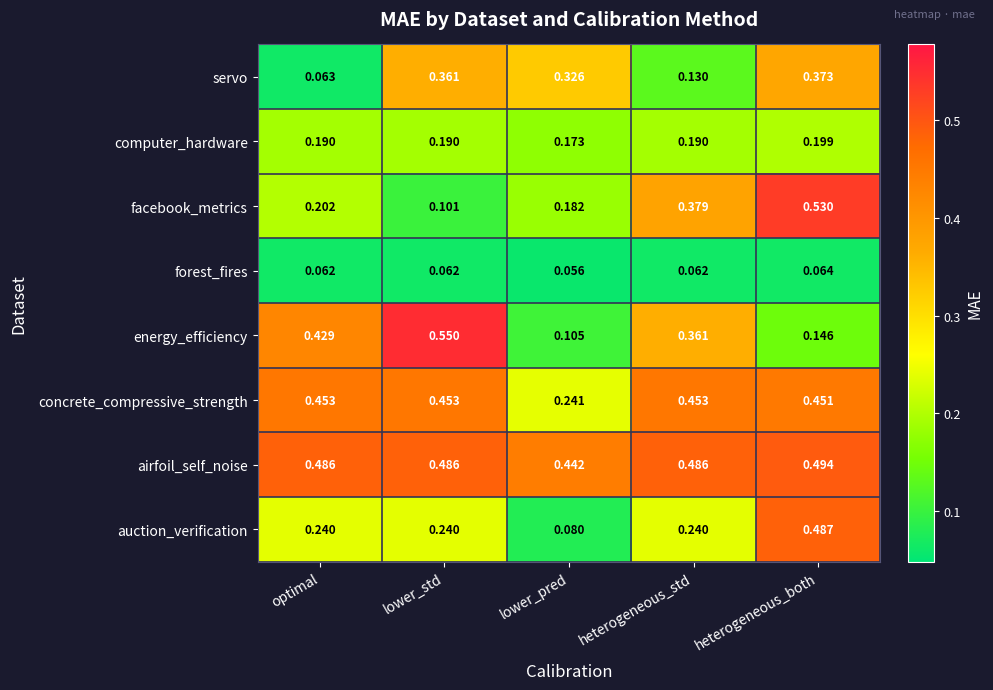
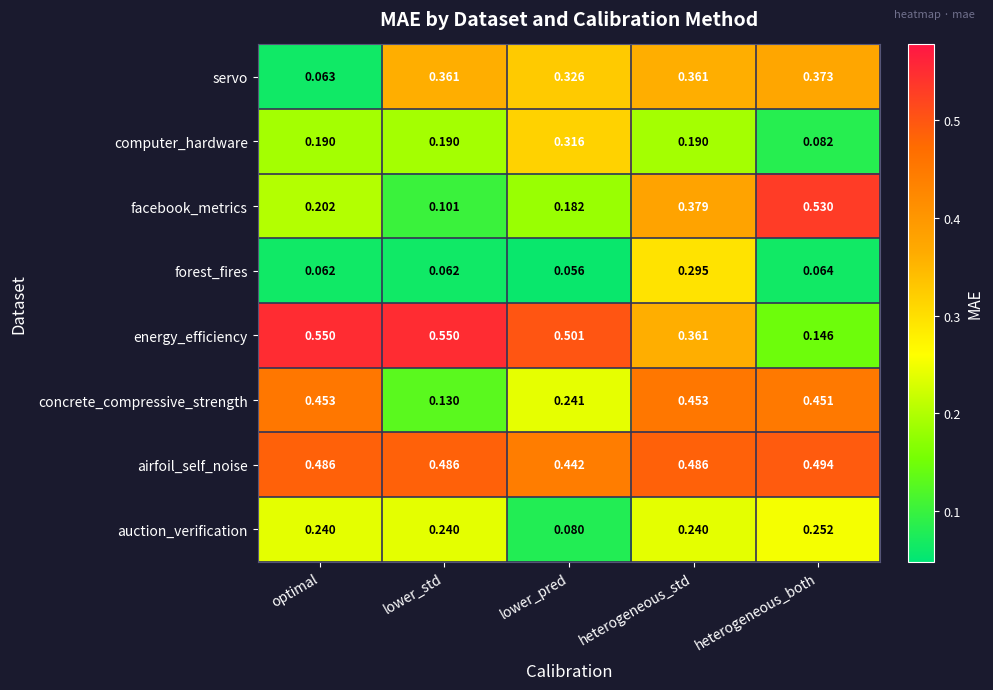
  {
    "servo": {
      "optimal": 0.063,
      "lower_std": 0.361,
      "lower_pred": 0.326,
-     "heterogeneous_std": 0.130,
+     "heterogeneous_std": 0.361,
      "heterogeneous_both": 0.373
    },
    "computer_hardware": {
      "optimal": 0.190,
      "lower_std": 0.190,
-     "lower_pred": 0.173,
+     "lower_pred": 0.316,
      "heterogeneous_std": 0.190,
-     "heterogeneous_both": 0.199
+     "heterogeneous_both": 0.082
    },
    "facebook_metrics": {
      "optimal": 0.202,
      "lower_std": 0.101,
      "lower_pred": 0.182,
      "heterogeneous_std": 0.379,
      "heterogeneous_both": 0.530
    },
    "forest_fires": {
      "optimal": 0.062,
      "lower_std": 0.062,
      "lower_pred": 0.056,
-     "heterogeneous_std": 0.062,
+     "heterogeneous_std": 0.295,
      "heterogeneous_both": 0.064
    },
    "energy_efficiency": {
-     "optimal": 0.429,
+     "optimal": 0.550,
      "lower_std": 0.550,
-     "lower_pred": 0.105,
+     "lower_pred": 0.501,
      "heterogeneous_std": 0.361,
      "heterogeneous_both": 0.146
    },
    "concrete_compressive_strength": {
      "optimal": 0.453,
-     "lower_std": 0.453,
+     "lower_std": 0.130,
      "lower_pred": 0.241,
      "heterogeneous_std": 0.453,
      "heterogeneous_both": 0.451
    },
    "airfoil_self_noise": {
      "optimal": 0.486,
      "lower_std": 0.486,
      "lower_pred": 0.442,
      "heterogeneous_std": 0.486,
      "heterogeneous_both": 0.494
    },
    "auction_verification": {
      "optimal": 0.240,
      "lower_std": 0.240,
      "lower_pred": 0.080,
      "heterogeneous_std": 0.240,
-     "heterogeneous_both": 0.487
+     "heterogeneous_both": 0.252
    }
  }
